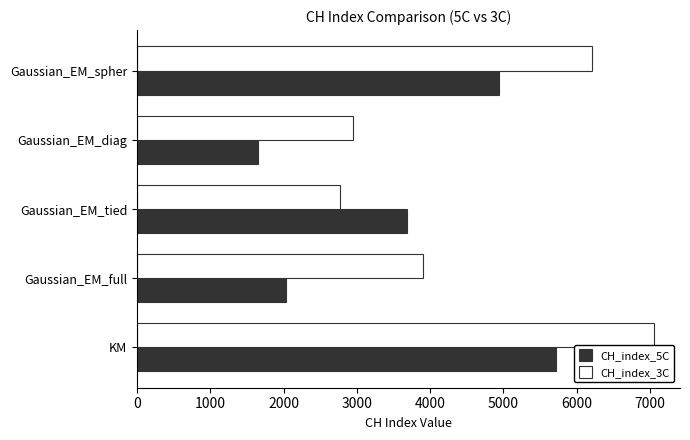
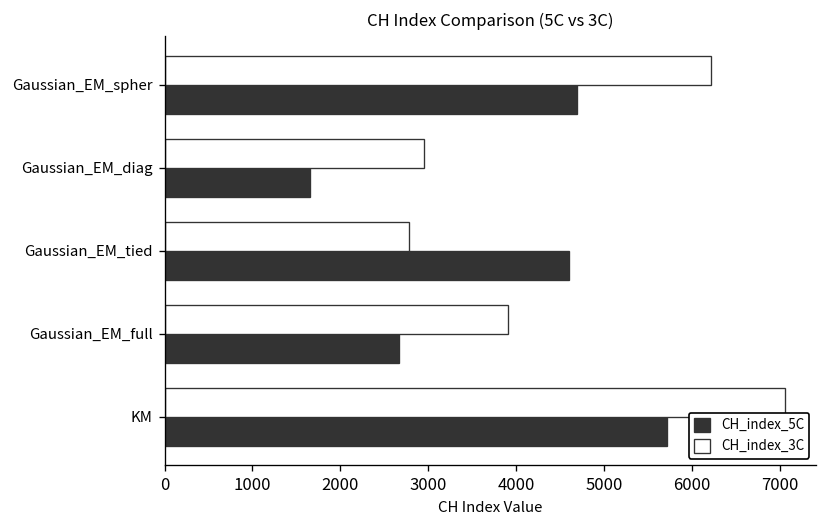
  {
    "CH_index_5C": {
-     "Gaussian_EM_spher": 4900,
+     "Gaussian_EM_spher": 4700,
      "Gaussian_EM_diag": 1600,
-     "Gaussian_EM_tied": 3700,
-     "Gaussian_EM_full": 2000,
+     "Gaussian_EM_tied": 4600,
+     "Gaussian_EM_full": 2700,
      "KM": 5700
    },
    "CH_index_3C": {
      "Gaussian_EM_spher": 6200,
      "Gaussian_EM_diag": 2900,
      "Gaussian_EM_tied": 2800,
      "Gaussian_EM_full": 3900,
      "KM": 7100
    }
  }
